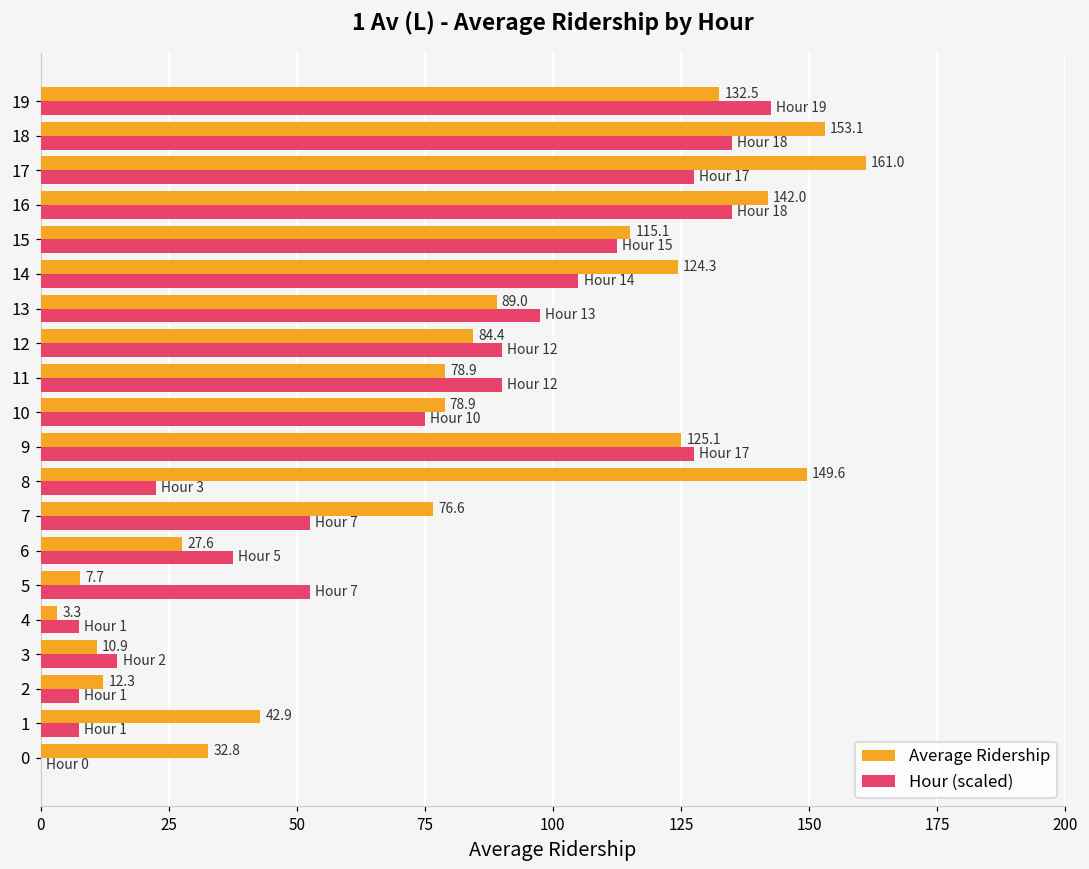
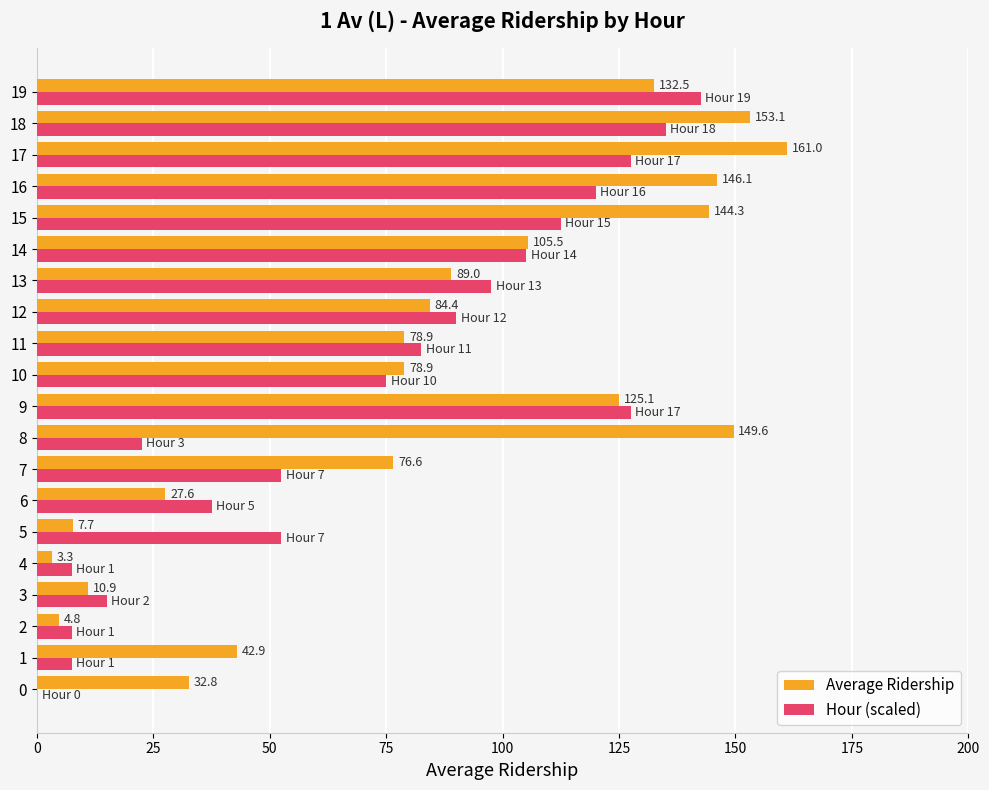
  {
    "Average Ridership": {
      "19": 132.5,
      "18": 153.1,
      "17": 161.0,
-     "16": 142.0,
-     "15": 115.1,
-     "14": 124.3,
+     "16": 146.1,
+     "15": 144.3,
+     "14": 105.5,
      "13": 89.0,
      "12": 84.4,
      "11": 78.9,
      "10": 78.9,
      "9": 125.1,
      "8": 149.6,
      "7": 76.6,
      "6": 27.6,
      "5": 7.7,
      "4": 3.3,
      "3": 10.9,
-     "2": 12.3,
+     "2": 4.8,
      "1": 42.9,
      "0": 32.8
    },
    "Hour (scaled)": {
-     "16": 18,
-     "11": 12,
+     "16": 16,
+     "11": 11,
      "0": 0
    }
  }
